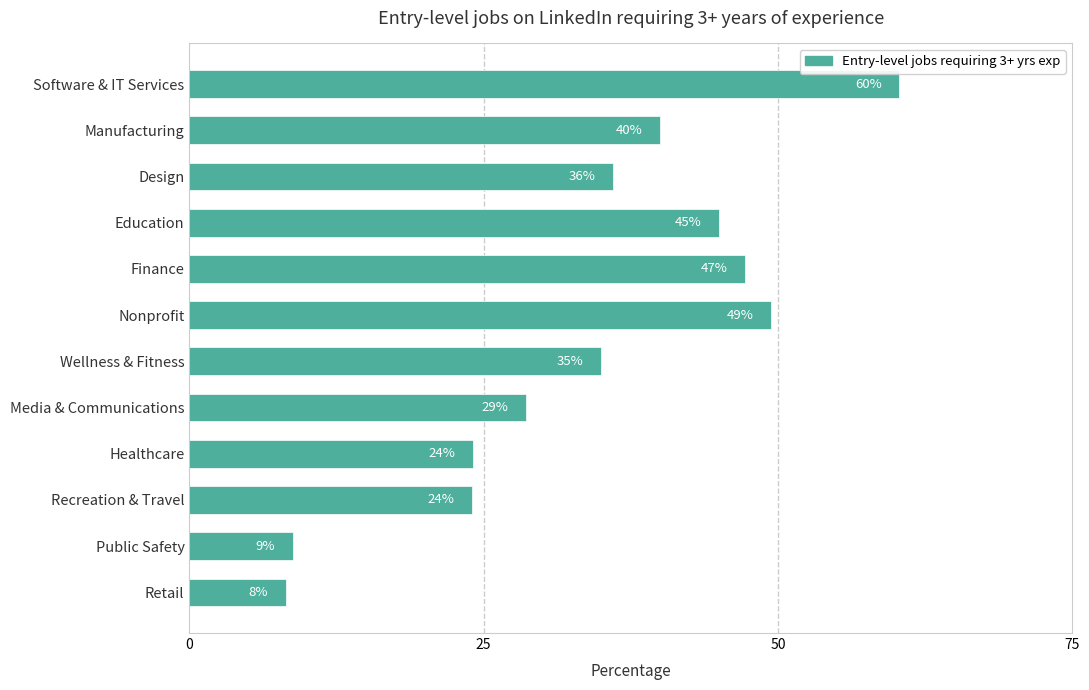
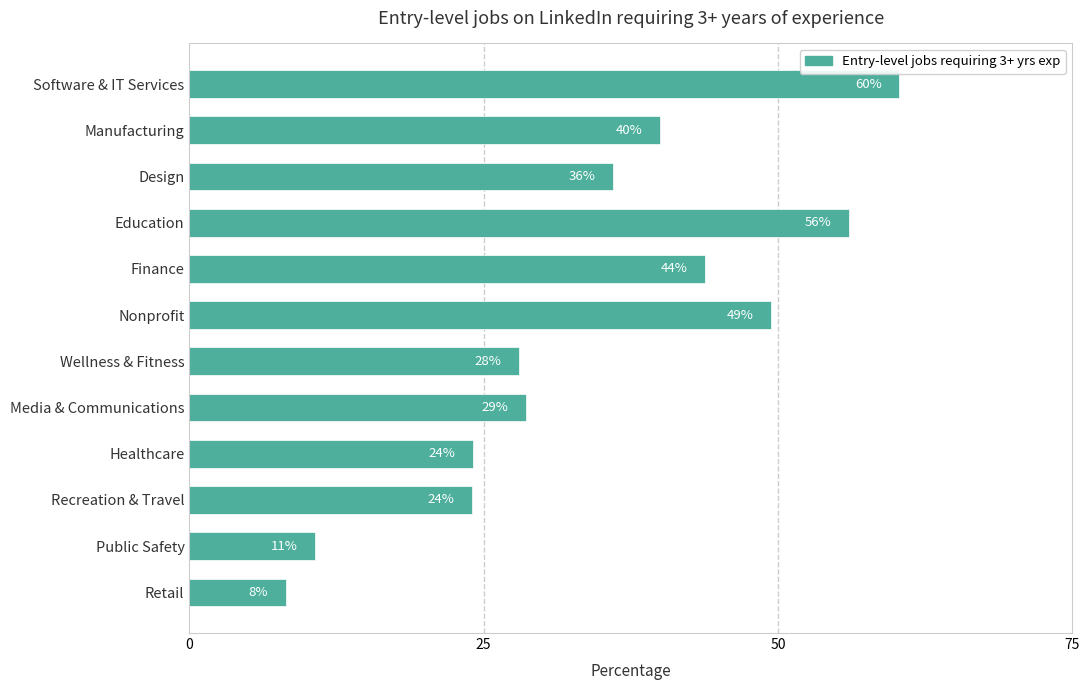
  {
    "Software & IT Services": "60%",
    "Manufacturing": "40%",
    "Design": "36%",
-   "Education": "45%",
-   "Finance": "47%",
+   "Education": "56%",
+   "Finance": "44%",
    "Nonprofit": "49%",
-   "Wellness & Fitness": "35%",
+   "Wellness & Fitness": "28%",
    "Media & Communications": "29%",
    "Healthcare": "24%",
    "Recreation & Travel": "24%",
-   "Public Safety": "9%",
+   "Public Safety": "11%",
    "Retail": "8%"
  }
